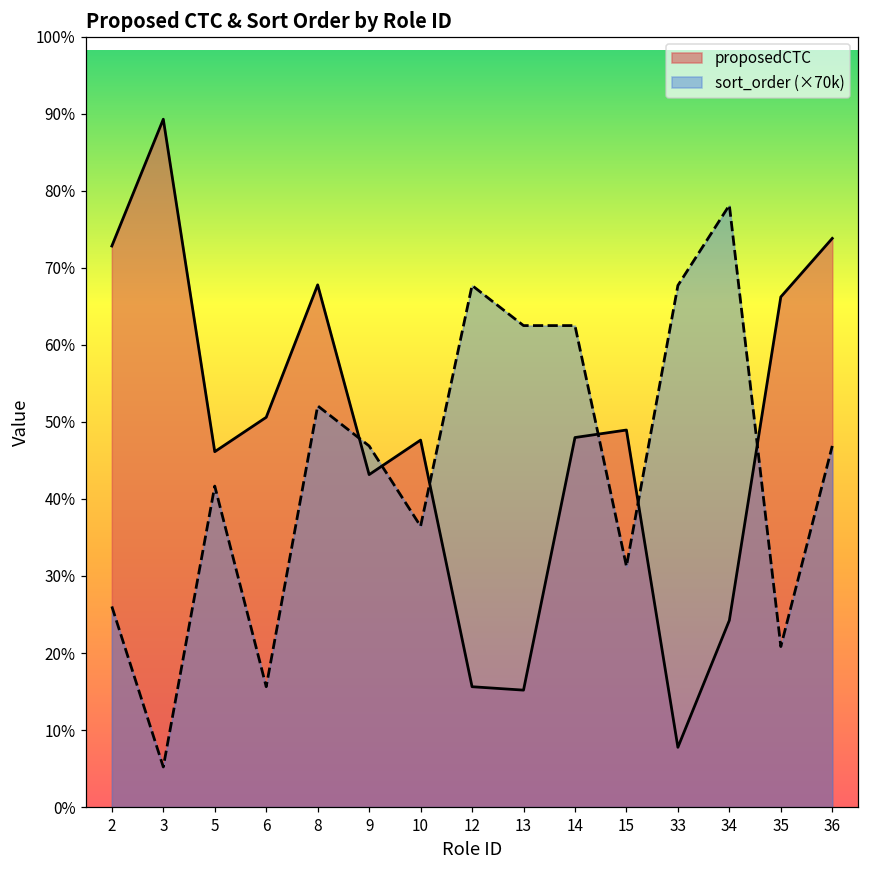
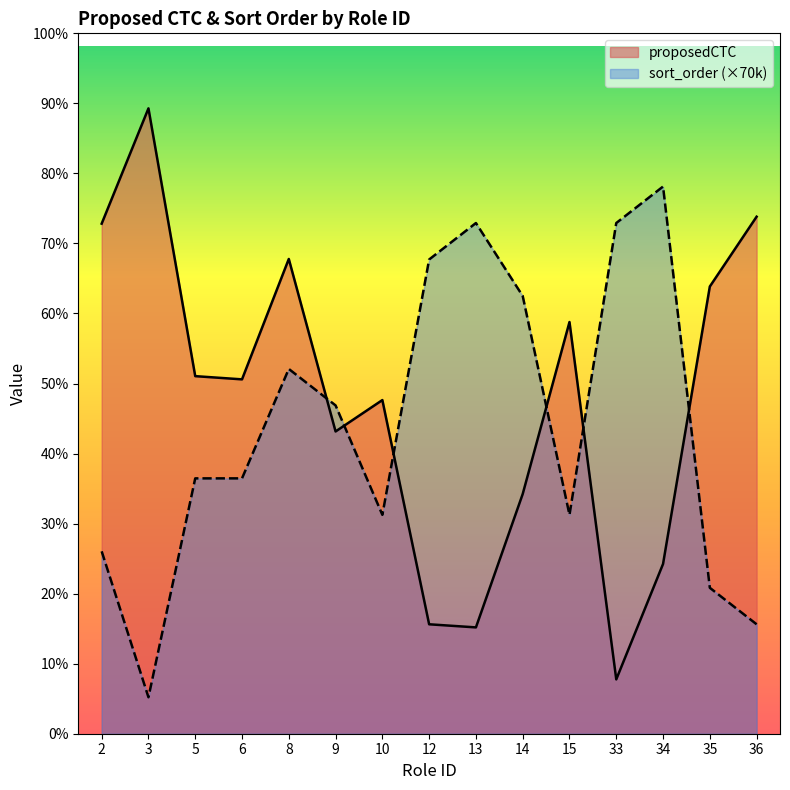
  {
    "proposedCTC": {
      "2": "73%",
      "3": "89%",
-     "5": "46%",
+     "5": "51%",
      "6": "51%",
      "8": "68%",
      "9": "43%",
      "10": "48%",
      "12": "16%",
      "13": "15%",
-     "14": "48%",
-     "15": "49%",
+     "14": "34%",
+     "15": "59%",
      "33": "8%",
      "34": "24%",
-     "35": "66%",
+     "35": "64%",
      "36": "74%"
    },
    "sort_order (×70k)": {
      "2": "26%",
      "3": "5%",
-     "5": "42%",
-     "6": "16%",
+     "5": "36%",
+     "6": "36%",
      "8": "52%",
      "9": "47%",
-     "10": "36%",
+     "10": "31%",
      "12": "68%",
-     "13": "62%",
+     "13": "73%",
      "14": "62%",
      "15": "31%",
-     "33": "68%",
+     "33": "73%",
      "34": "78%",
      "35": "21%",
-     "36": "47%"
+     "36": "16%"
    }
  }
